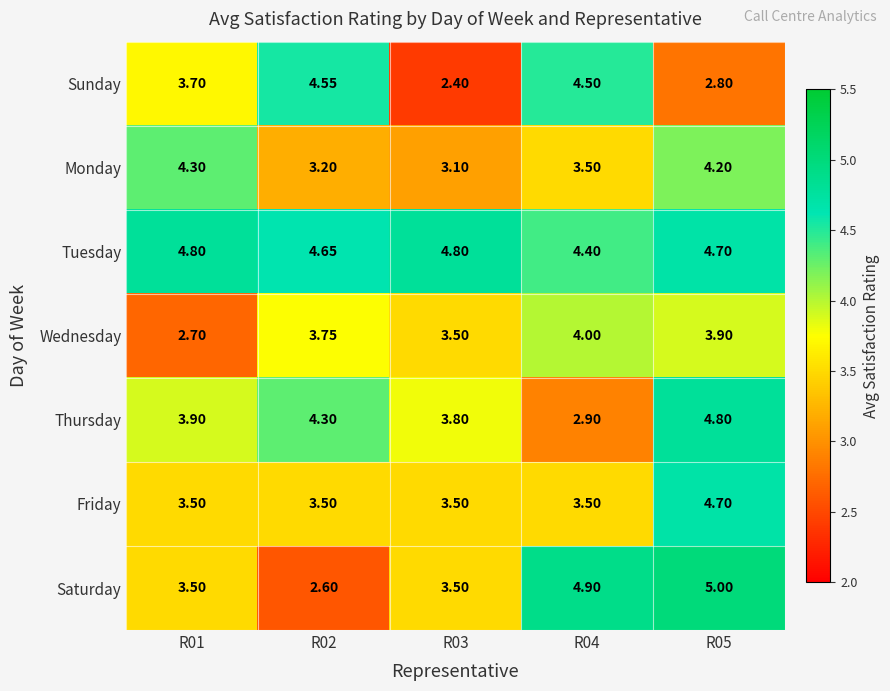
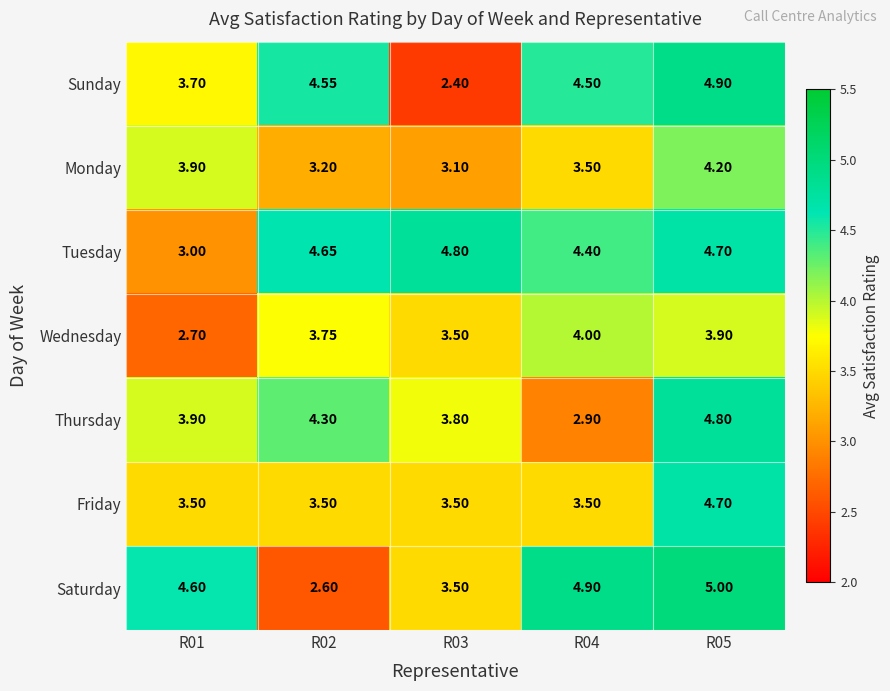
  {
    "Sunday": {
      "R01": 3.70,
      "R02": 4.55,
      "R03": 2.40,
      "R04": 4.50,
-     "R05": 2.80
+     "R05": 4.90
    },
    "Monday": {
-     "R01": 4.30,
+     "R01": 3.90,
      "R02": 3.20,
      "R03": 3.10,
      "R04": 3.50,
      "R05": 4.20
    },
    "Tuesday": {
-     "R01": 4.80,
+     "R01": 3.00,
      "R02": 4.65,
      "R03": 4.80,
      "R04": 4.40,
      "R05": 4.70
    },
    "Wednesday": {
      "R01": 2.70,
      "R02": 3.75,
      "R03": 3.50,
      "R04": 4.00,
      "R05": 3.90
    },
    "Thursday": {
      "R01": 3.90,
      "R02": 4.30,
      "R03": 3.80,
      "R04": 2.90,
      "R05": 4.80
    },
    "Friday": {
      "R01": 3.50,
      "R02": 3.50,
      "R03": 3.50,
      "R04": 3.50,
      "R05": 4.70
    },
    "Saturday": {
-     "R01": 3.50,
+     "R01": 4.60,
      "R02": 2.60,
      "R03": 3.50,
      "R04": 4.90,
      "R05": 5.00
    }
  }
